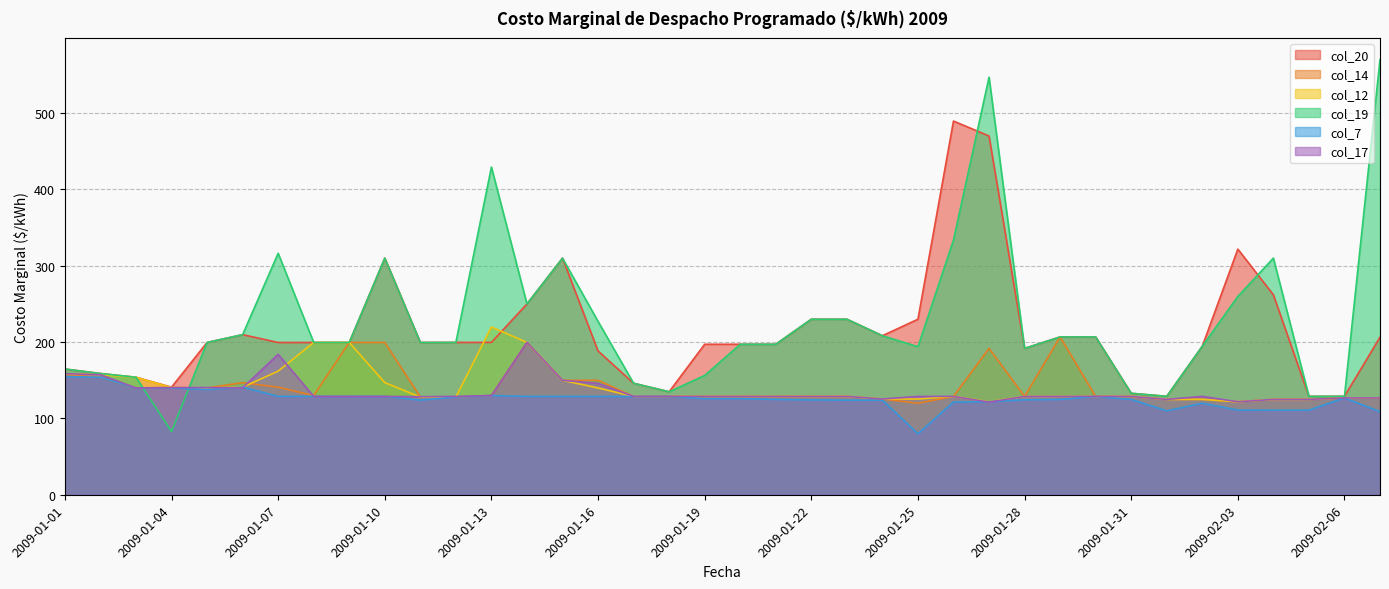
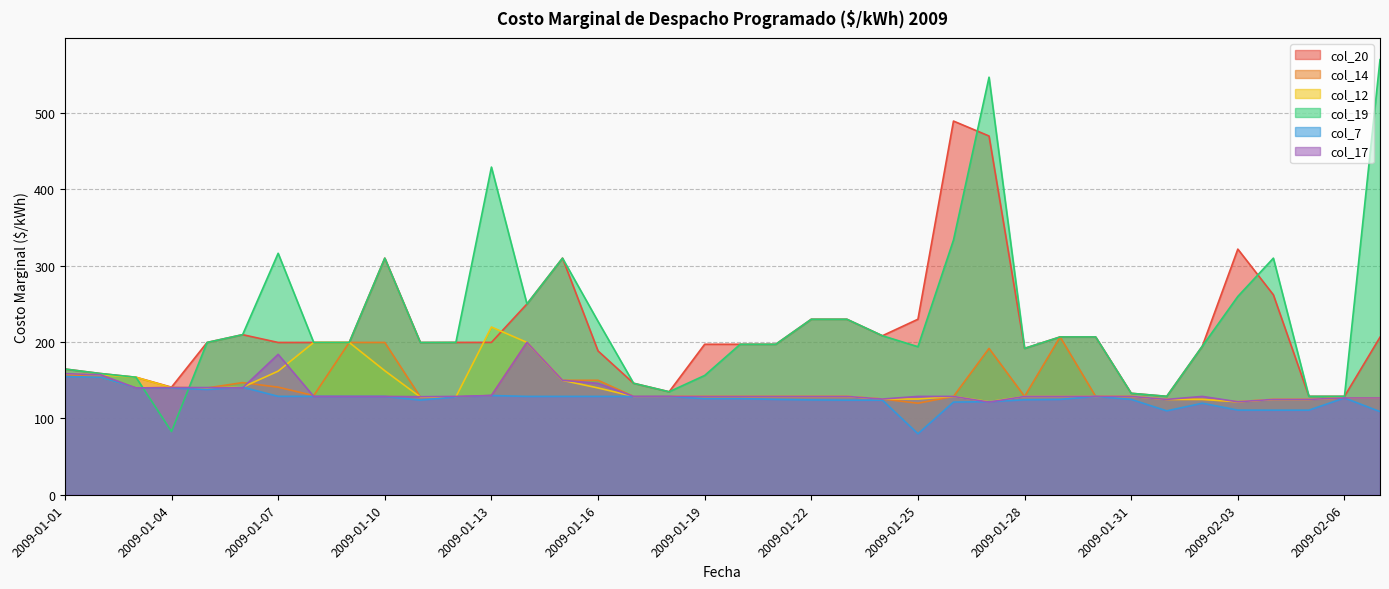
  {
    "col_12": {
      "2009-01-07": 160,
-     "2009-01-10": 150,
+     "2009-01-10": 160,
      "2009-01-13": 220,
      "2009-01-16": 140,
      "2009-01-25": 130
    },
    "col_19": {
      "2009-01-04": 80,
      "2009-01-07": 320,
      "2009-01-13": 430,
      "2009-01-16": 230,
      "2009-01-19": 160,
      "2009-01-25": 190,
      "2009-02-03": 260
    },
    "col_7": {
      "2009-01-07": 130,
      "2009-01-16": 130,
      "2009-01-22": 120,
      "2009-01-25": 80,
      "2009-01-28": 120,
      "2009-01-31": 130,
      "2009-02-03": 110
    },
    "col_17": {
      "2009-01-07": 180,
      "2009-01-16": 150,
      "2009-01-25": 130
    }
  }
